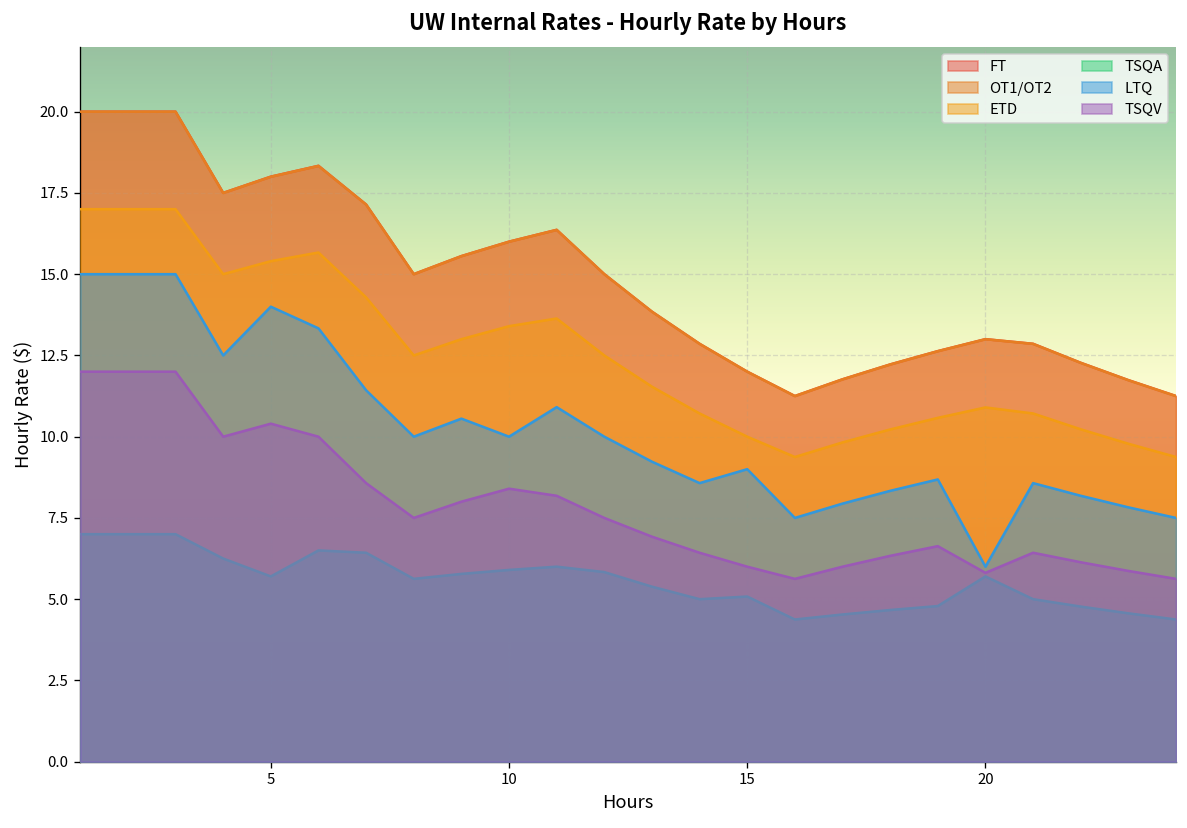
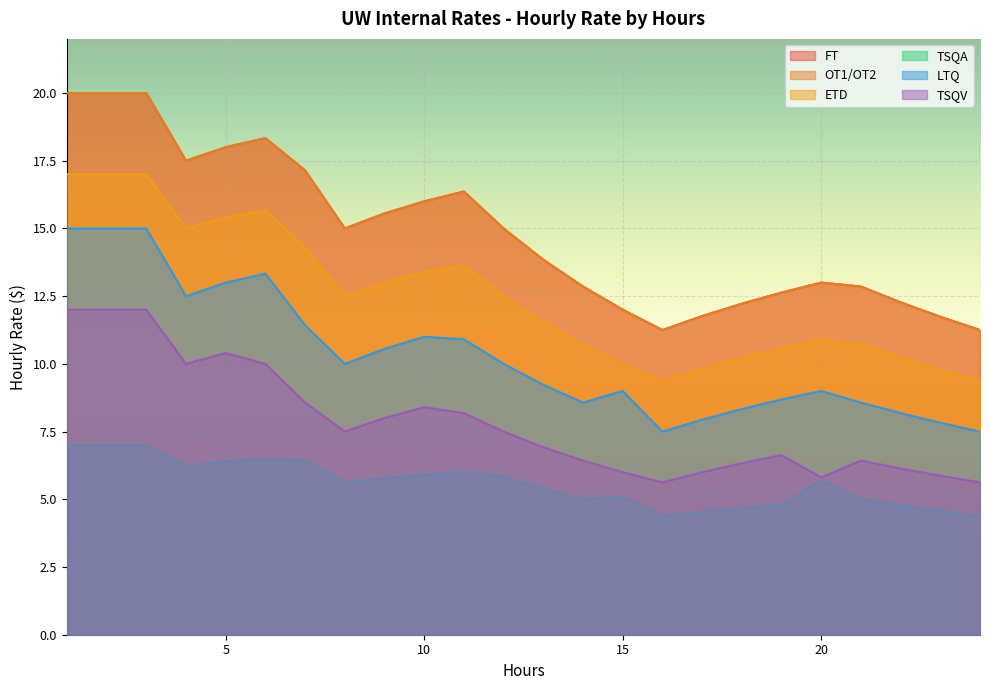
  {
    "TSQA": {
-     "5": 5.7,
+     "5": 6.4,
      "10": 5.9,
      "15": 5.1,
      "20": 5.7
    },
    "LTQ": {
-     "5": 14,
-     "10": 10,
+     "5": 13,
+     "10": 11,
      "15": 9,
-     "20": 6
+     "20": 9
    },
    "TSQV": {
      "5": 10.4,
      "10": 8.4,
      "15": 6.0,
      "20": 5.8
    }
  }
